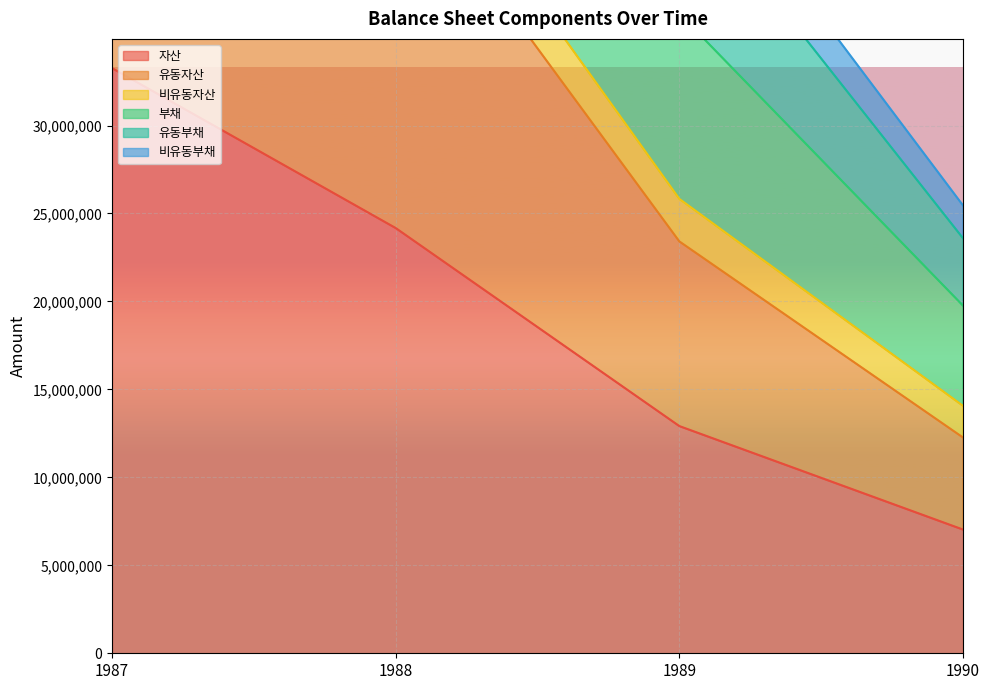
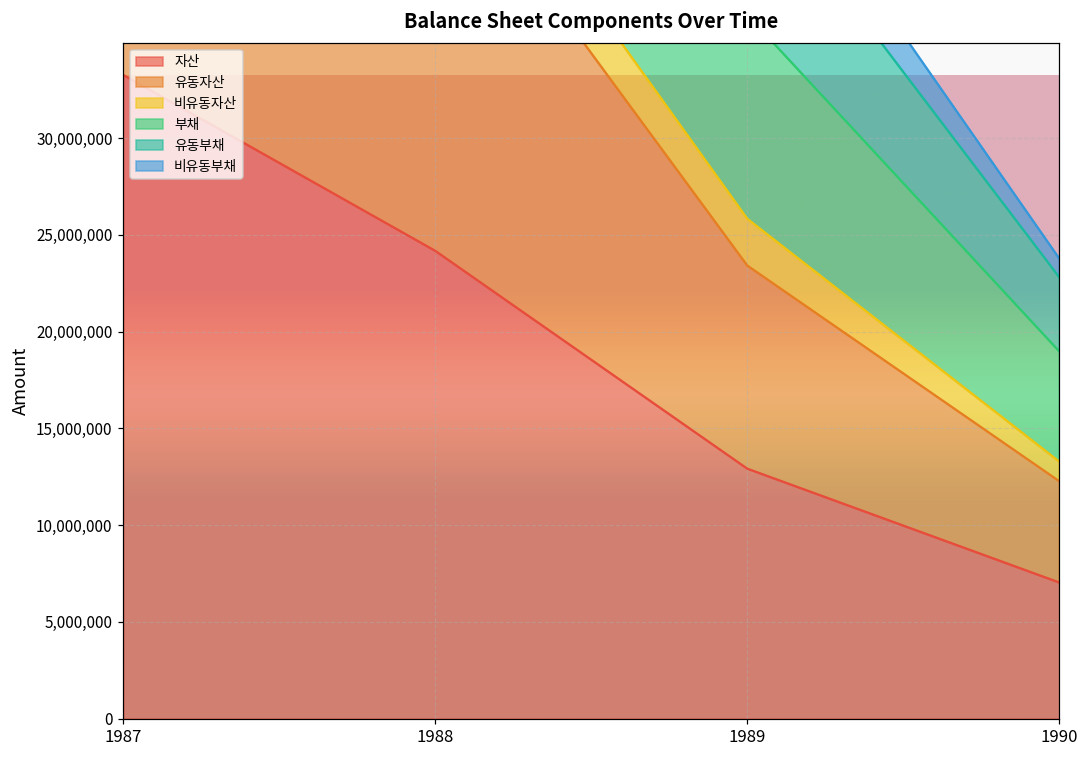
  {
    "비유동자산": {
      "1989": "2,400,000",
-     "1990": "1,800,000"
+     "1990": "1,000,000"
    },
    "비유동부채": {
-     "1990": "1,900,000"
+     "1990": "1,000,000"
    }
  }
